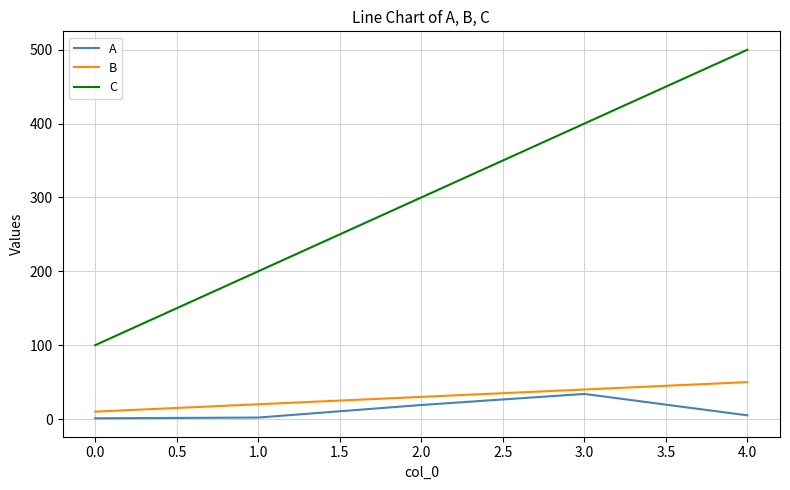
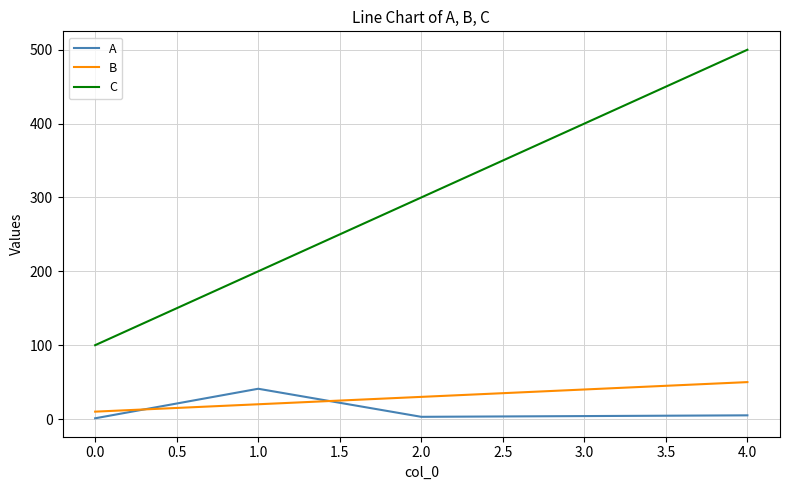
  {
    "A": {
      "0.0": 0,
-     "1.0": 0,
-     "2.0": 20,
-     "3.0": 30,
+     "1.0": 40,
+     "2.0": 0,
+     "3.0": 0,
      "4.0": 10
    },
    "B": {
      "0.0": 10,
      "1.0": 20,
      "2.0": 30,
      "3.0": 40,
      "4.0": 50
    },
    "C": {
      "0.0": 100,
      "1.0": 200,
      "2.0": 300,
      "3.0": 400,
      "4.0": 500
    }
  }
